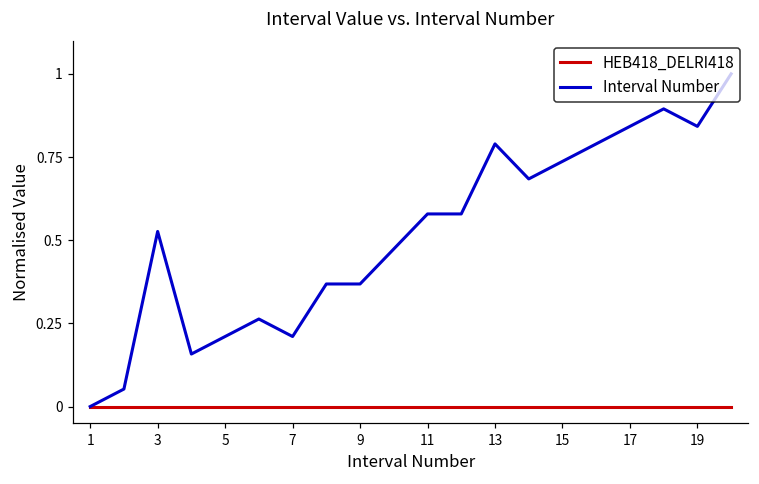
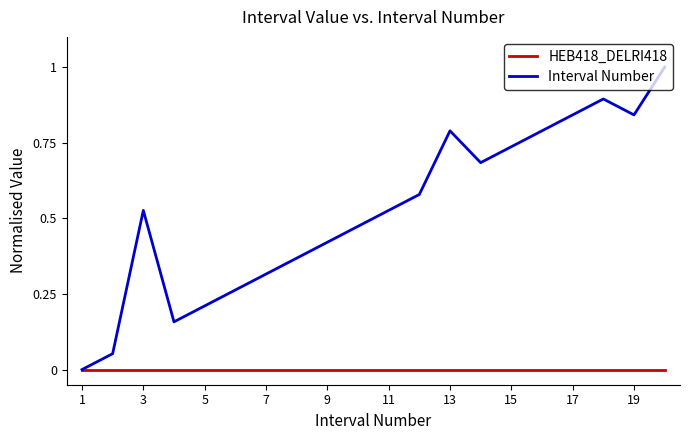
  {
    "HEB418_DELRI418": {
      "3": 0.00,
      "5": 0.00,
      "7": 0.00,
      "9": 0.00,
      "11": 0.00,
      "13": 0.00,
      "15": 0.00,
      "17": 0.00,
      "19": 0.00
    },
    "Interval Number": {
      "3": 0.53,
      "5": 0.21,
-     "7": 0.21,
-     "9": 0.37,
-     "11": 0.58,
+     "7": 0.32,
+     "9": 0.42,
+     "11": 0.53,
      "13": 0.79,
      "15": 0.74,
      "17": 0.84,
      "19": 0.84
    }
  }
